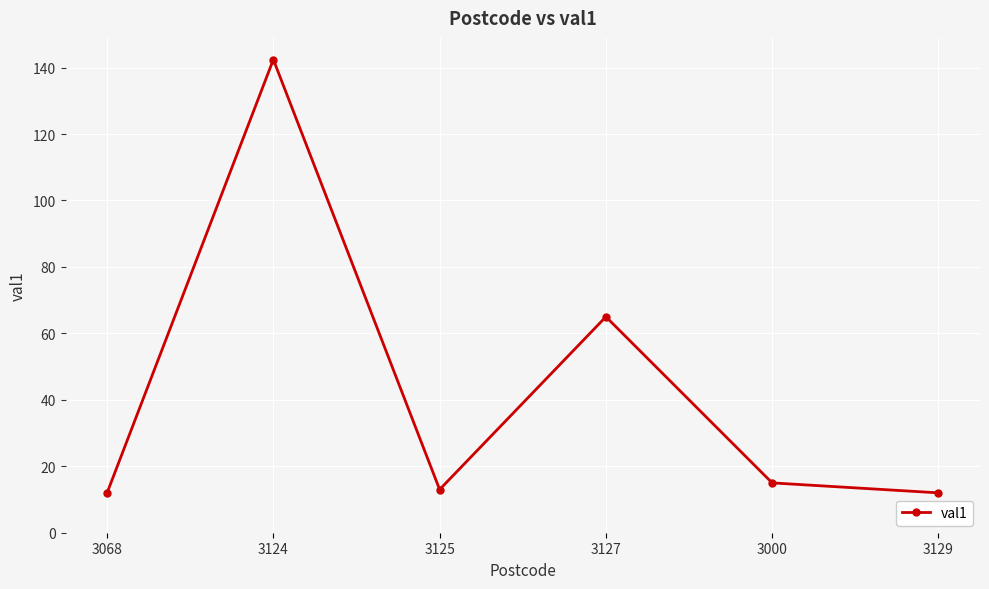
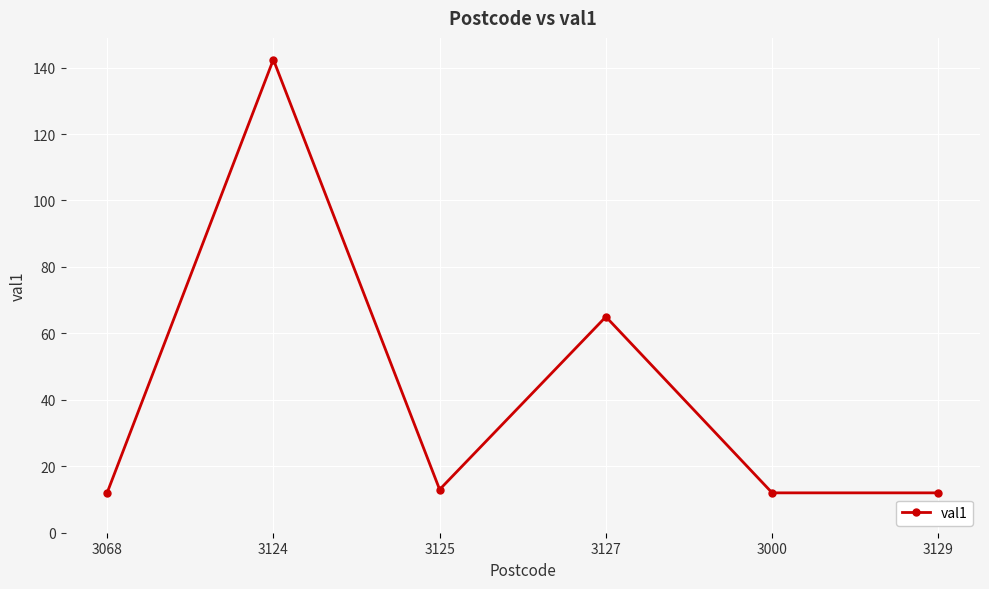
  {
    "3068": 12,
    "3124": 142,
    "3125": 13,
    "3127": 65,
-   "3000": 15,
+   "3000": 12,
    "3129": 12
  }
